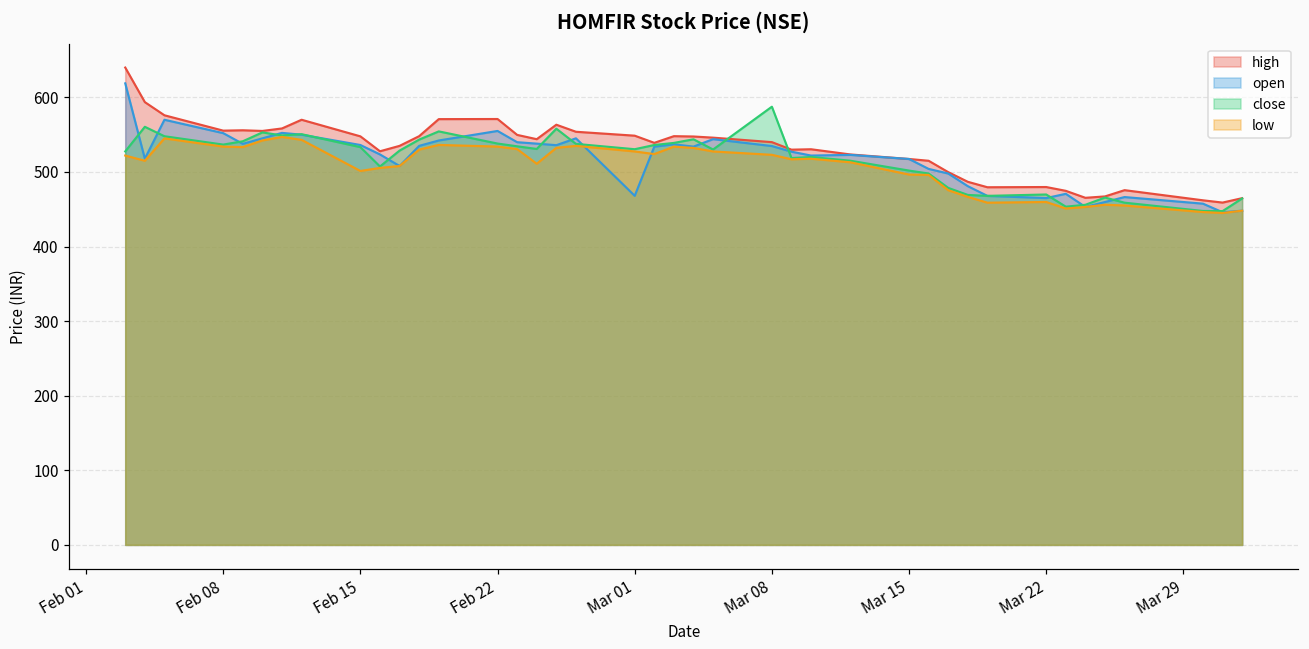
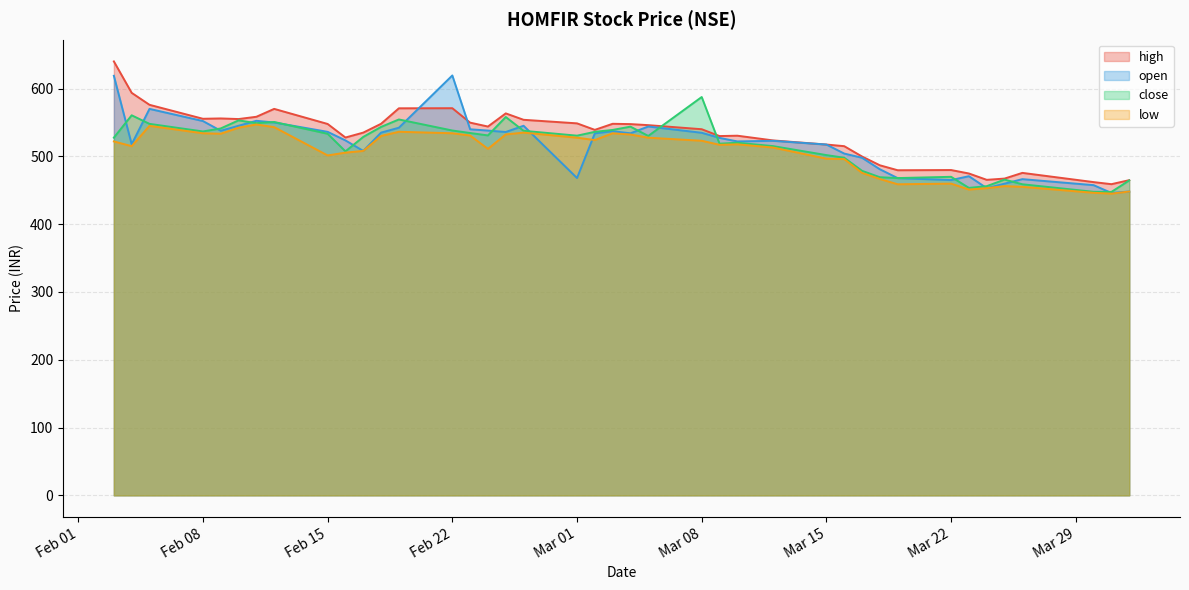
  {
    "open": {
-     "Feb 22": 560,
+     "Feb 22": 620,
      "Mar 01": 470,
      "Mar 08": 530,
      "Mar 22": 470
    },
    "close": {
      "Feb 22": 540,
      "Mar 08": 590,
      "Mar 15": 500,
      "Mar 22": 470
    }
  }
